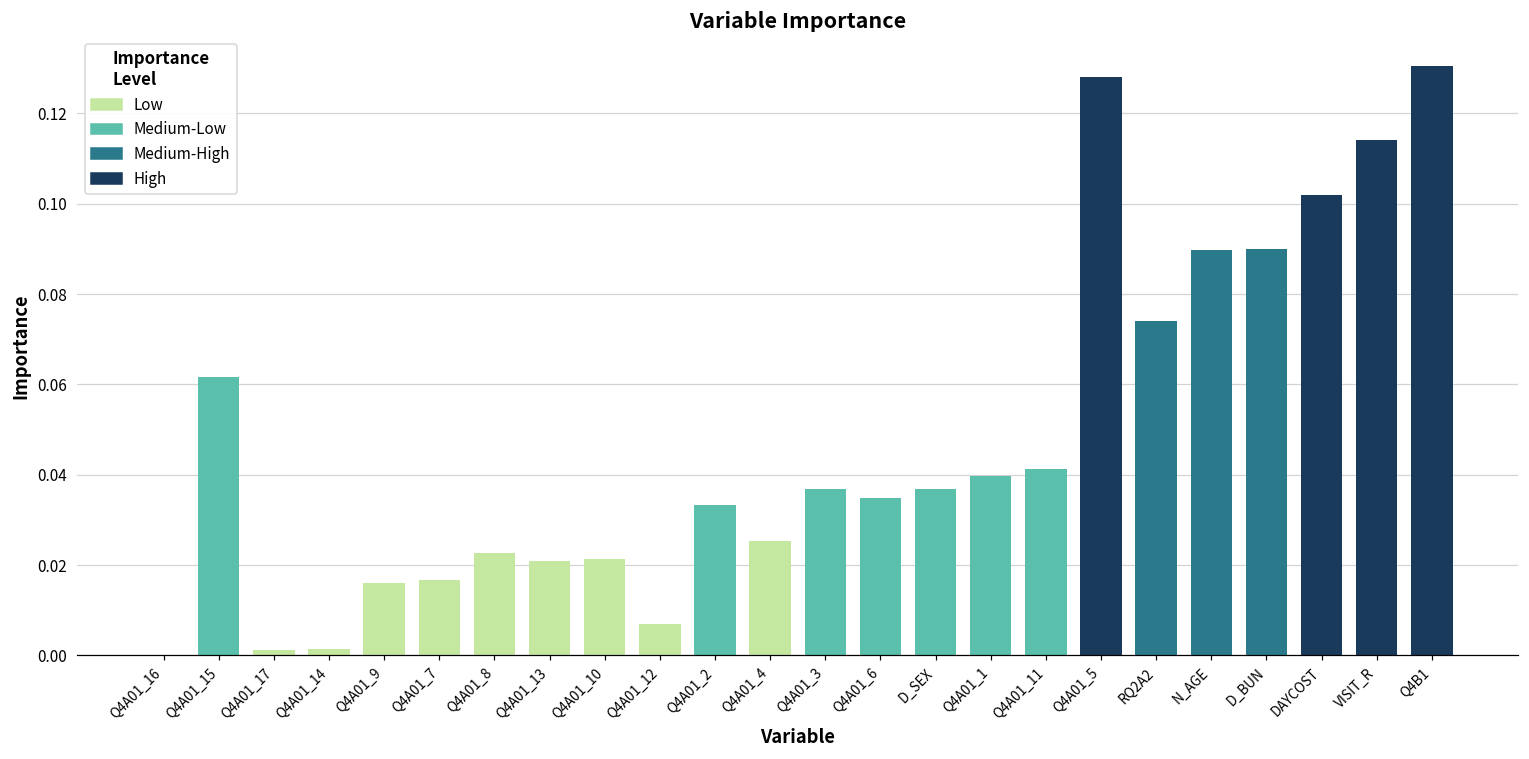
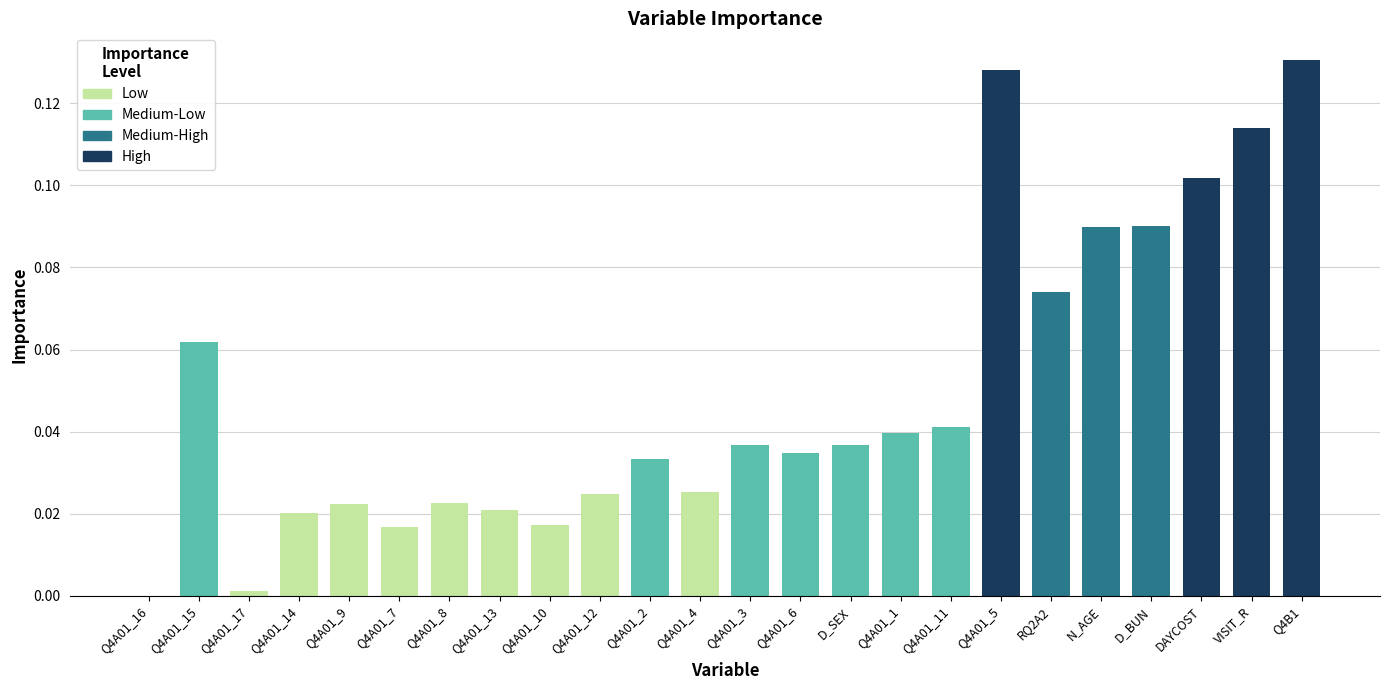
  {
    "Q4A01_16": 0.000,
    "Q4A01_15": 0.062,
    "Q4A01_17": 0.001,
-   "Q4A01_14": 0.001,
-   "Q4A01_9": 0.016,
+   "Q4A01_14": 0.020,
+   "Q4A01_9": 0.022,
    "Q4A01_7": 0.017,
    "Q4A01_8": 0.023,
    "Q4A01_13": 0.021,
-   "Q4A01_10": 0.021,
-   "Q4A01_12": 0.007,
+   "Q4A01_10": 0.017,
+   "Q4A01_12": 0.025,
    "Q4A01_2": 0.033,
    "Q4A01_4": 0.025,
    "Q4A01_3": 0.037,
    "Q4A01_6": 0.035,
    "D_SEX": 0.037,
    "Q4A01_1": 0.040,
    "Q4A01_11": 0.041,
    "Q4A01_5": 0.128,
    "RQ2A2": 0.074,
    "N_AGE": 0.090,
    "D_BUN": 0.090,
    "DAYCOST": 0.102,
    "VISIT_R": 0.114,
    "Q4B1": 0.130
  }
